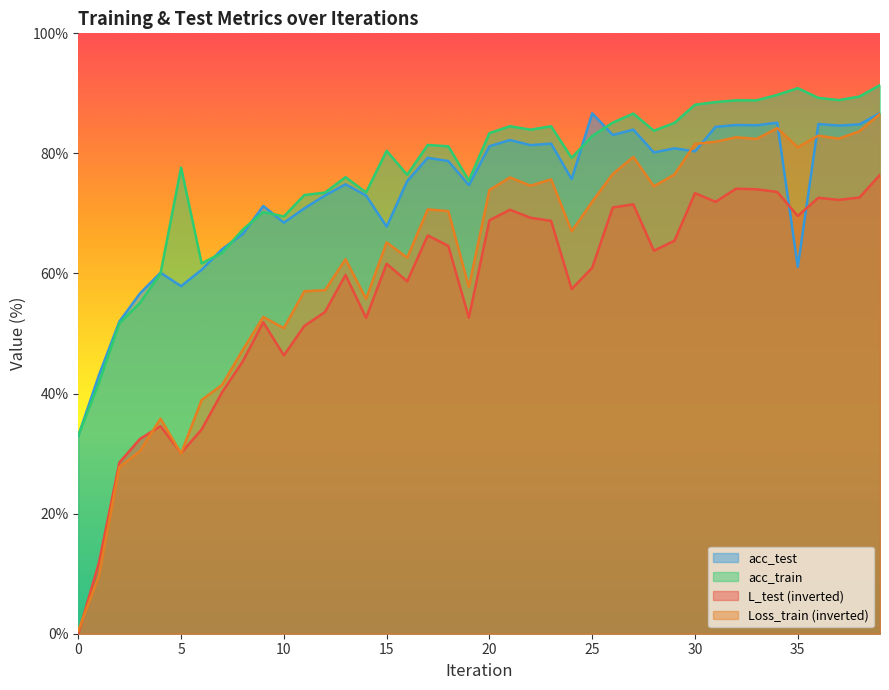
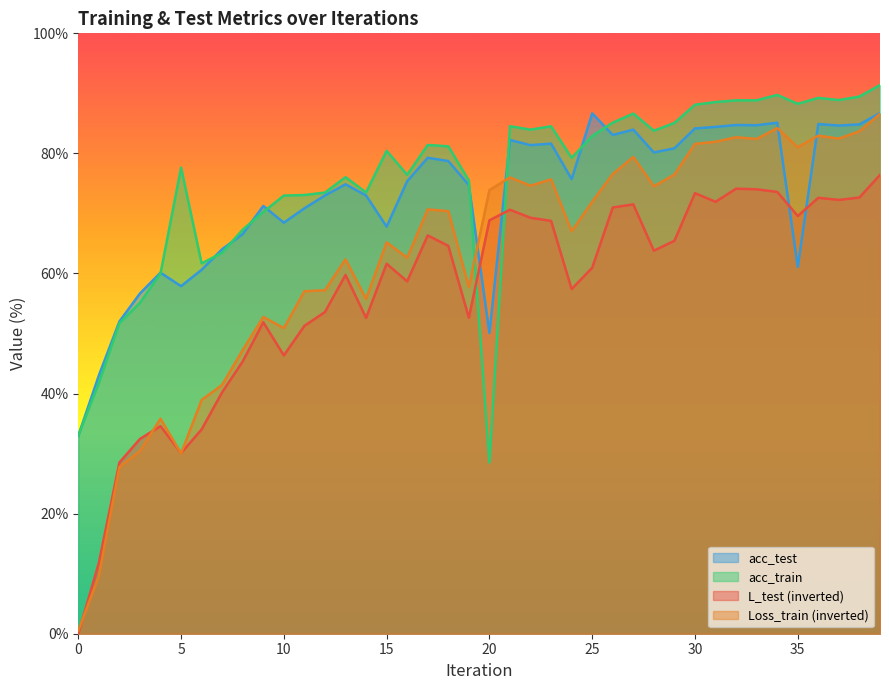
  {
    "acc_test": {
      "5": "58%",
      "10": "68%",
      "15": "68%",
-     "20": "81%",
+     "20": "50%",
      "25": "87%",
-     "30": "80%",
+     "30": "84%",
      "35": "61%"
    },
    "acc_train": {
      "5": "78%",
-     "10": "69%",
+     "10": "73%",
      "15": "80%",
-     "20": "83%",
+     "20": "29%",
      "25": "83%",
      "30": "88%",
-     "35": "91%"
+     "35": "88%"
    }
  }
